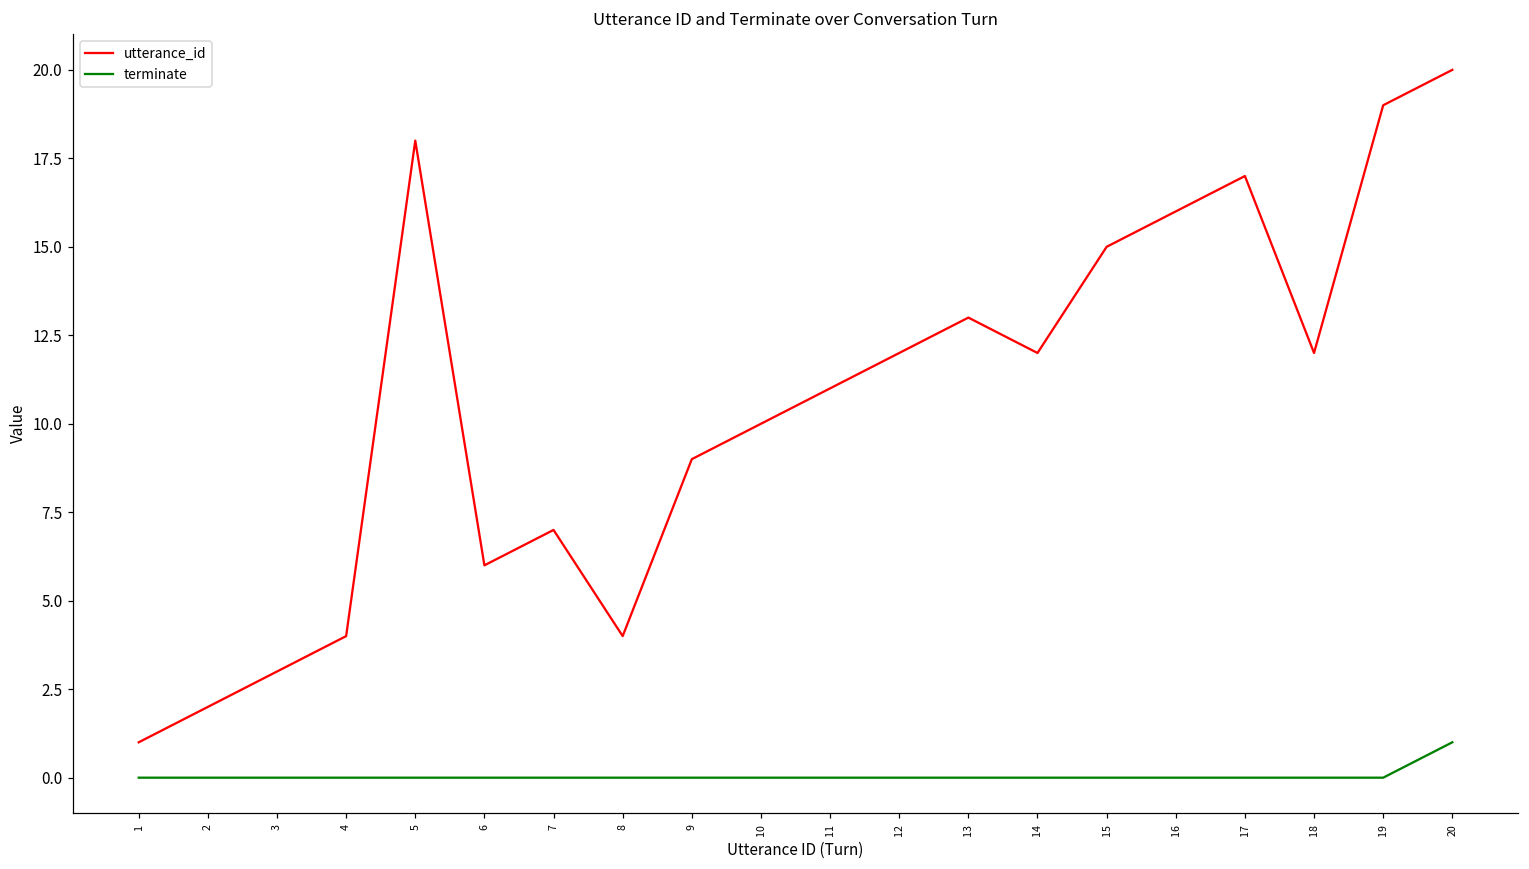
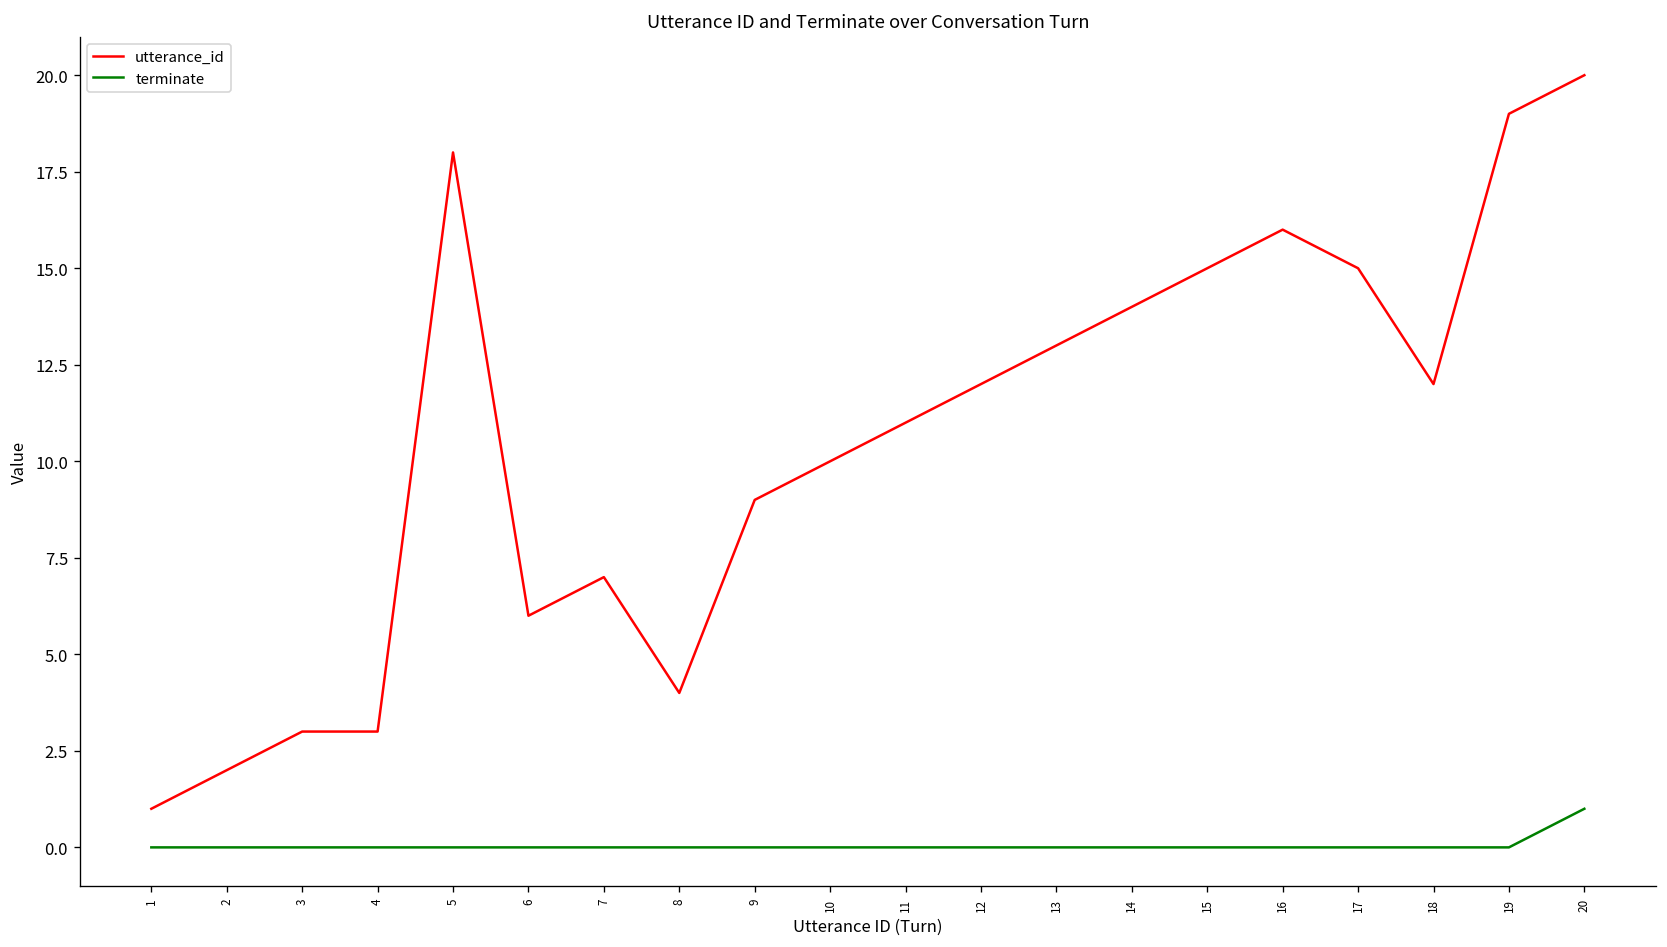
  {
    "utterance_id": {
      "1": 1,
      "2": 2,
      "3": 3,
-     "4": 4,
+     "4": 3,
      "5": 18,
      "6": 6,
      "7": 7,
      "8": 4,
      "9": 9,
      "10": 10,
      "11": 11,
      "12": 12,
      "13": 13,
-     "14": 12,
+     "14": 14,
      "15": 15,
      "16": 16,
-     "17": 17,
+     "17": 15,
      "18": 12,
      "19": 19,
      "20": 20
    },
    "terminate": {
      "1": 0,
      "2": 0,
      "3": 0,
      "4": 0,
      "5": 0,
      "6": 0,
      "7": 0,
      "8": 0,
      "9": 0,
      "10": 0,
      "11": 0,
      "12": 0,
      "13": 0,
      "14": 0,
      "15": 0,
      "16": 0,
      "17": 0,
      "18": 0,
      "19": 0,
      "20": 1
    }
  }
